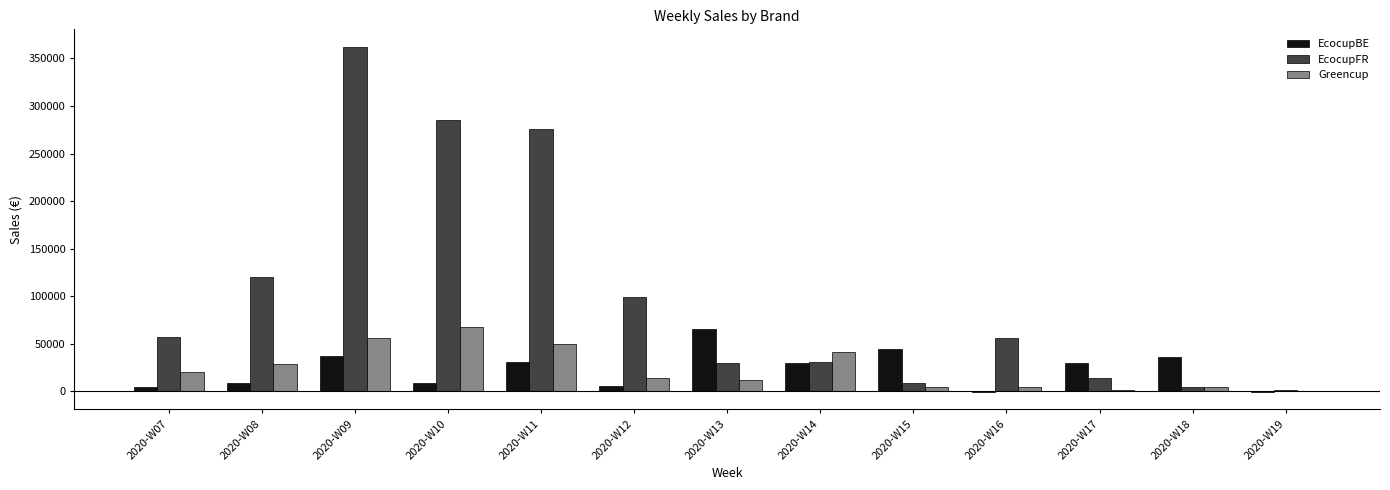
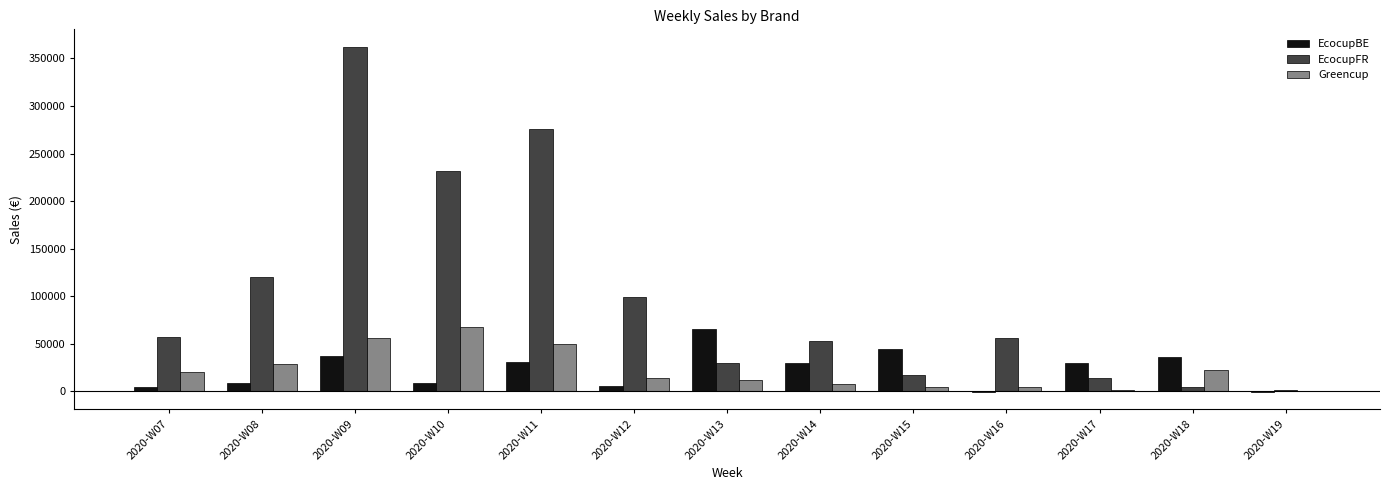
  {
    "EcocupBE": {
      "2020-W07": 0,
      "2020-W08": 10000,
      "2020-W09": 40000,
      "2020-W10": 10000,
      "2020-W11": 30000,
      "2020-W12": 10000,
      "2020-W13": 70000,
      "2020-W14": 30000,
      "2020-W15": 40000,
      "2020-W17": 30000,
      "2020-W18": 40000
    },
    "EcocupFR": {
      "2020-W07": 60000,
      "2020-W08": 120000,
      "2020-W09": 360000,
-     "2020-W10": 290000,
+     "2020-W10": 230000,
      "2020-W11": 280000,
      "2020-W12": 100000,
      "2020-W13": 30000,
-     "2020-W14": 30000,
-     "2020-W15": 10000,
+     "2020-W14": 50000,
+     "2020-W15": 20000,
      "2020-W16": 60000,
      "2020-W17": 10000,
      "2020-W18": 0
    },
    "Greencup": {
      "2020-W07": 20000,
      "2020-W08": 30000,
      "2020-W09": 60000,
      "2020-W10": 70000,
      "2020-W11": 50000,
      "2020-W12": 10000,
      "2020-W13": 10000,
-     "2020-W14": 40000,
+     "2020-W14": 10000,
      "2020-W15": 0,
      "2020-W16": 0,
-     "2020-W18": 0
+     "2020-W18": 20000
    }
  }
